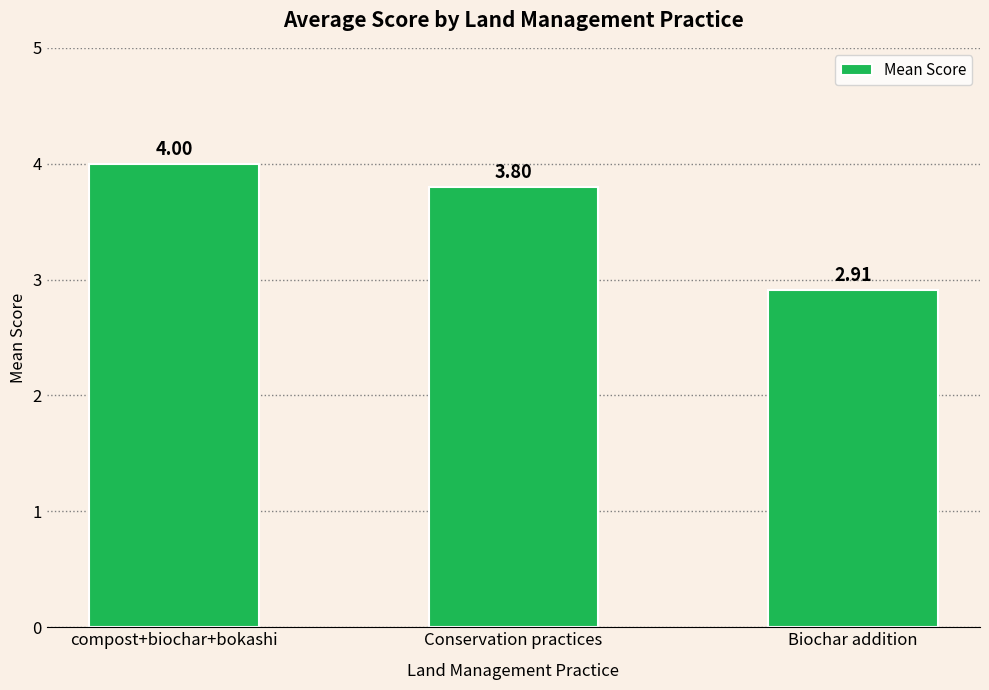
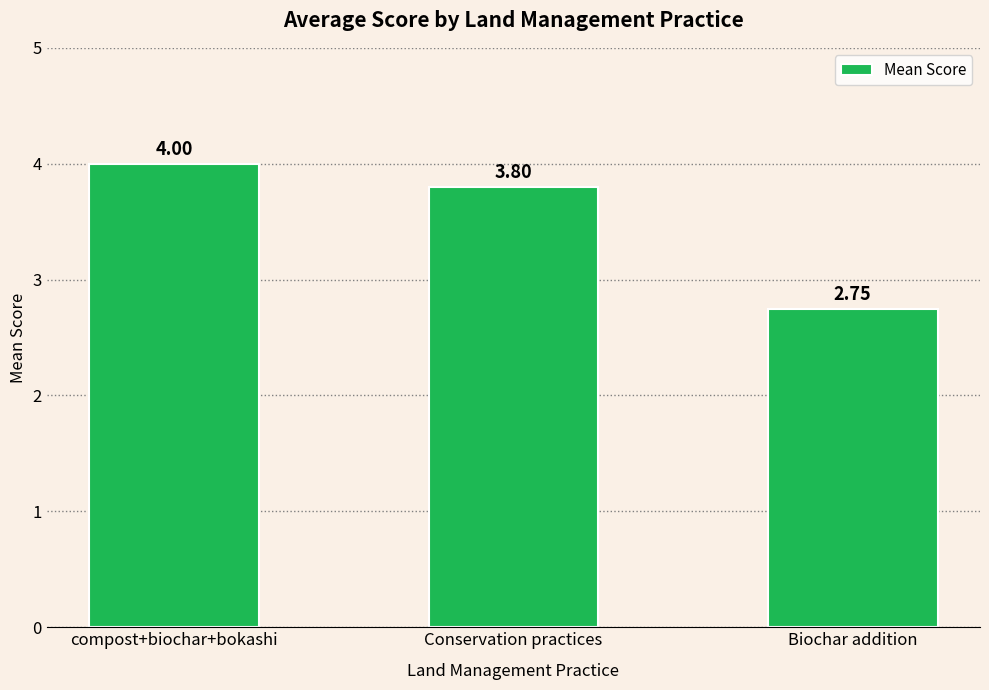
  {
    "compost+biochar+bokashi": 4.00,
    "Conservation practices": 3.80,
-   "Biochar addition": 2.91
+   "Biochar addition": 2.75
  }
